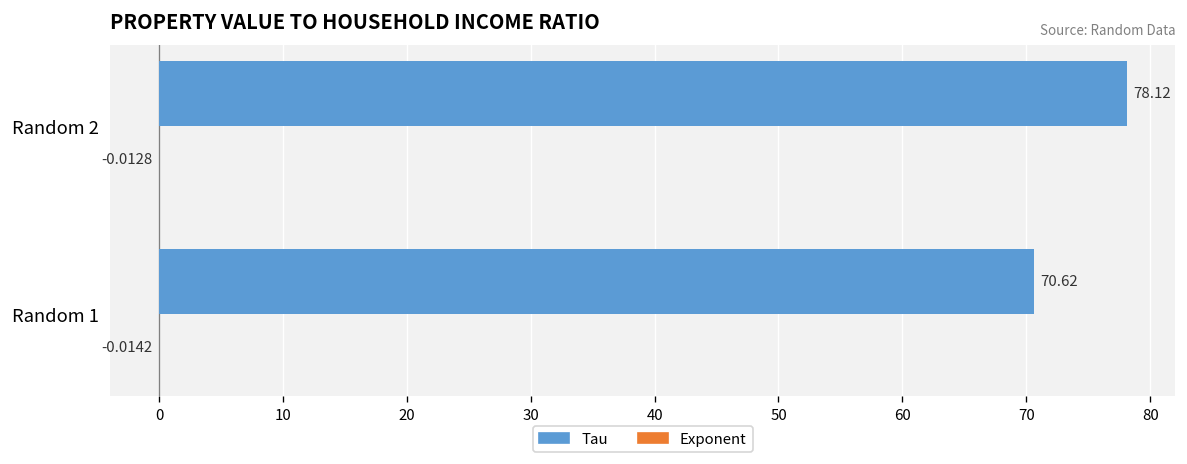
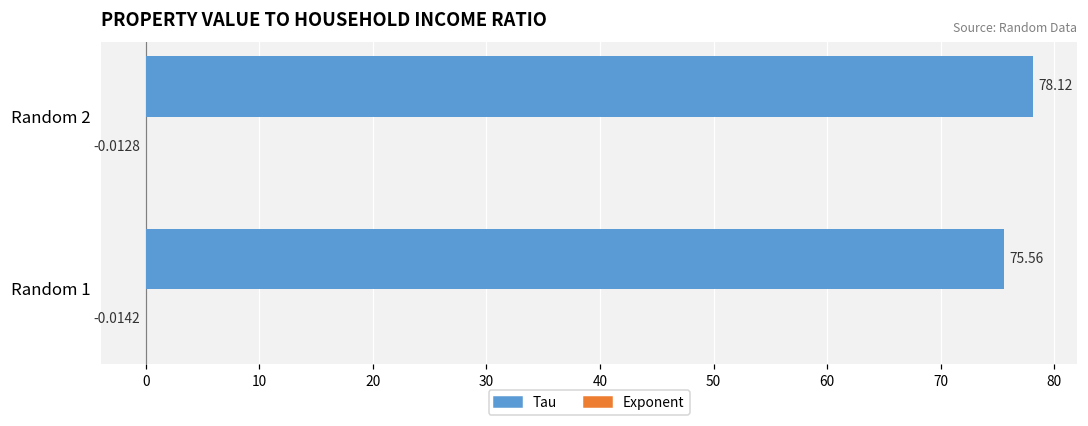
  {
    "Tau": {
      "Random 2": 78.12,
-     "Random 1": 70.62
+     "Random 1": 75.56
    },
    "Exponent": {
      "Random 2": -0.0128,
      "Random 1": -0.0142
    }
  }
